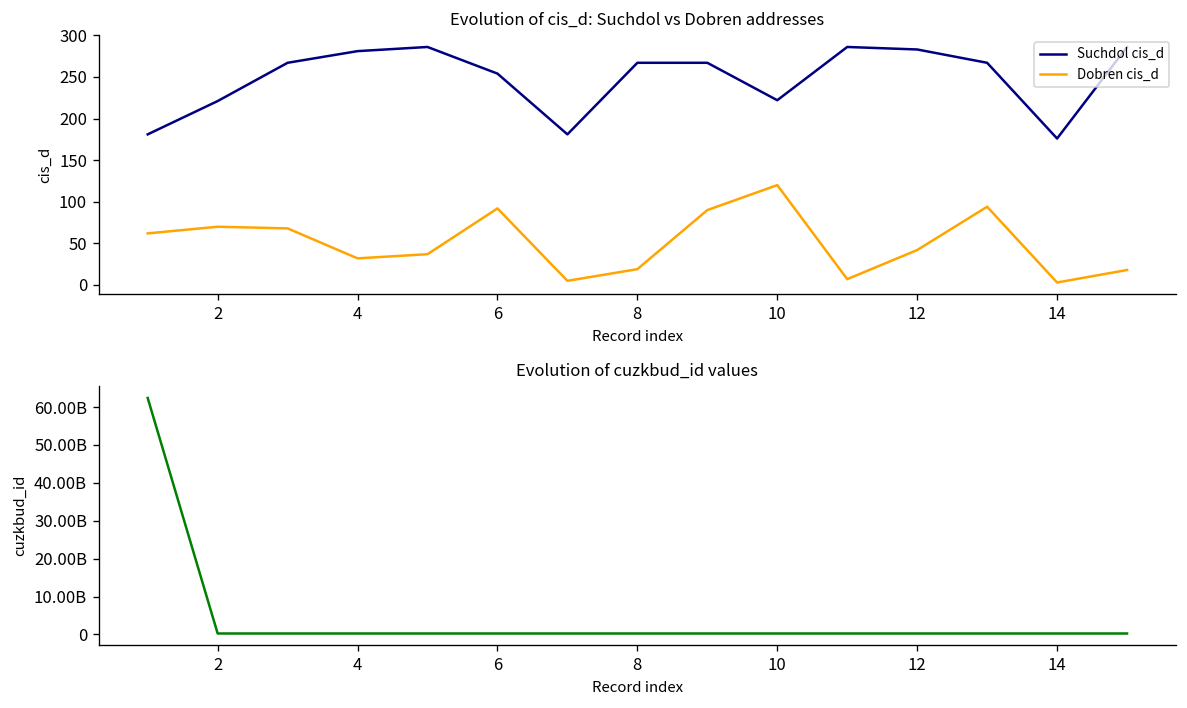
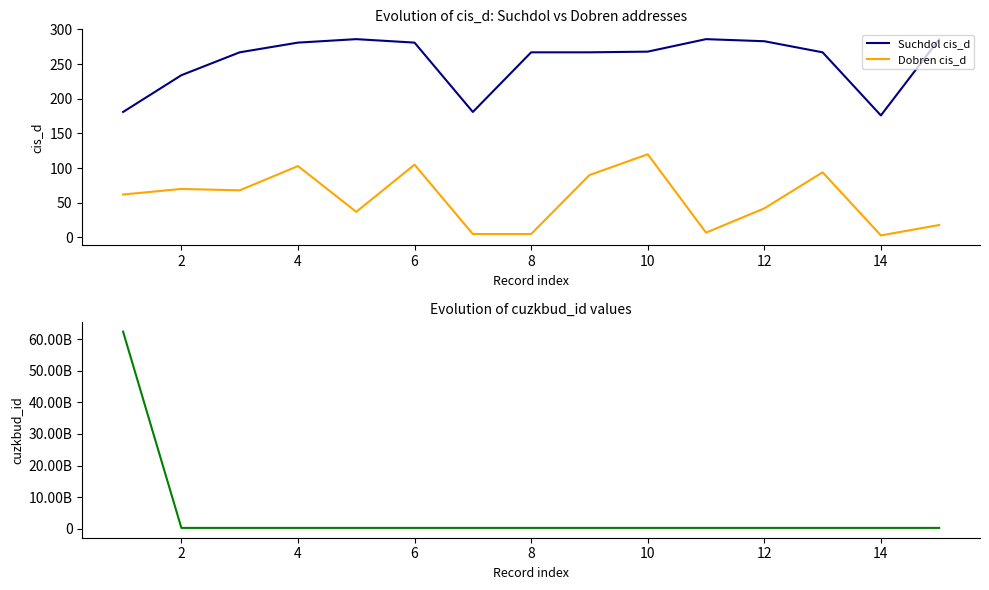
  {
    "Evolution of cis_d: Suchdol vs Dobren addresses": {
      "Suchdol cis_d": {
-       "2": 220,
+       "2": 230,
        "4": 280,
-       "6": 250,
+       "6": 280,
        "8": 270,
-       "10": 220,
+       "10": 270,
        "12": 280,
        "14": 180
      },
      "Dobren cis_d": {
        "2": 70,
-       "4": 30,
-       "6": 90,
-       "8": 20,
+       "4": 100,
+       "6": 110,
+       "8": 10,
        "10": 120,
        "12": 40,
        "14": 0
      }
    },
    "Evolution of cuzkbud_id values": {
      "2": 0,
      "4": 0,
      "6": 0,
      "8": 0,
      "10": 0,
      "12": 0,
      "14": 0
    }
  }
